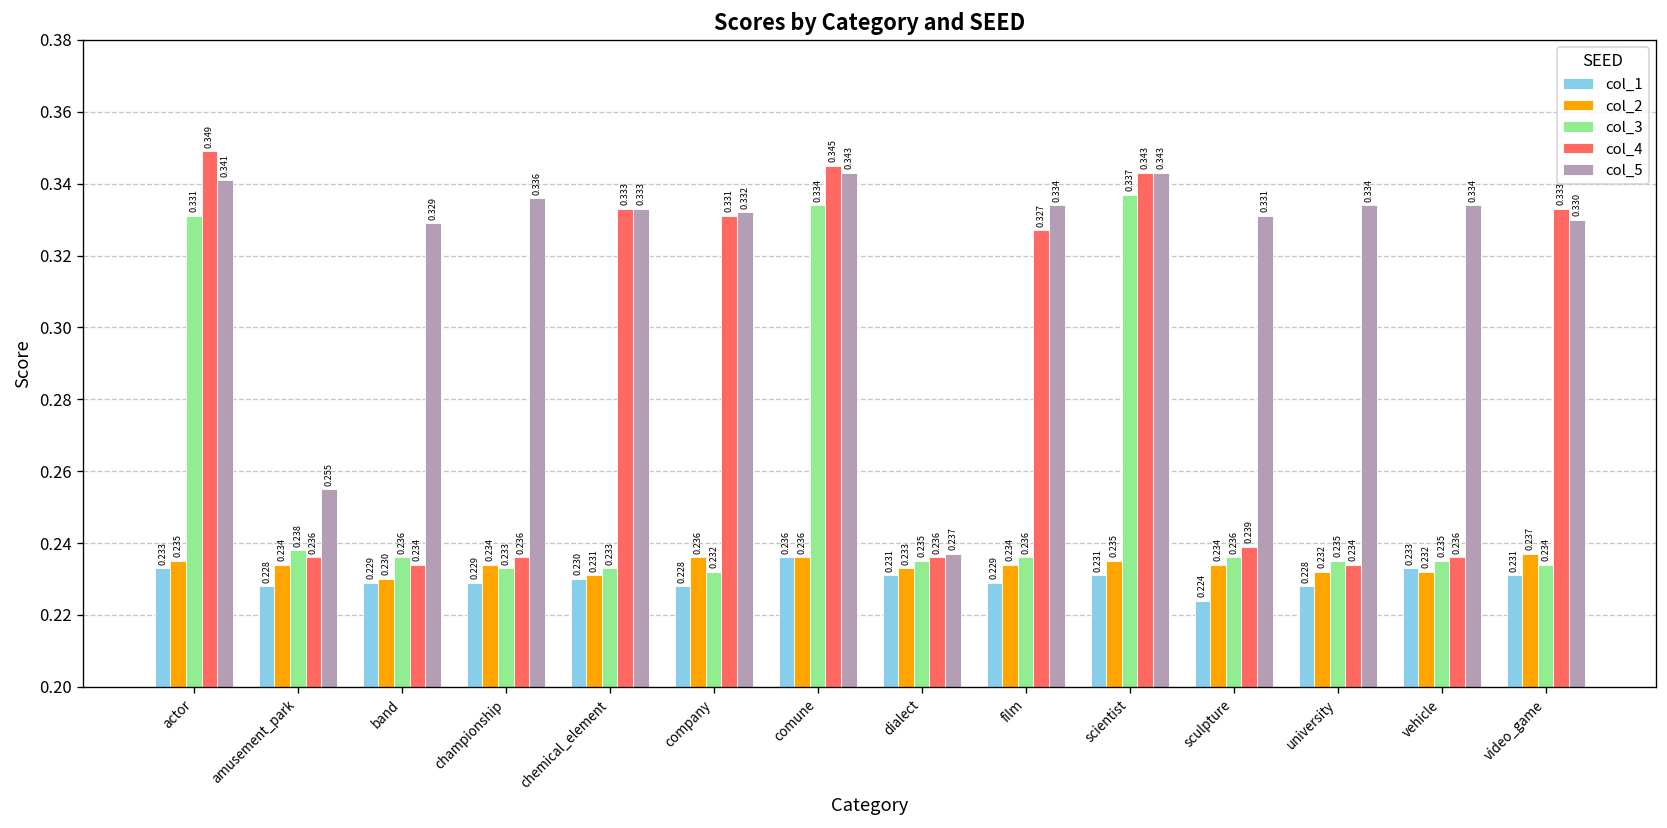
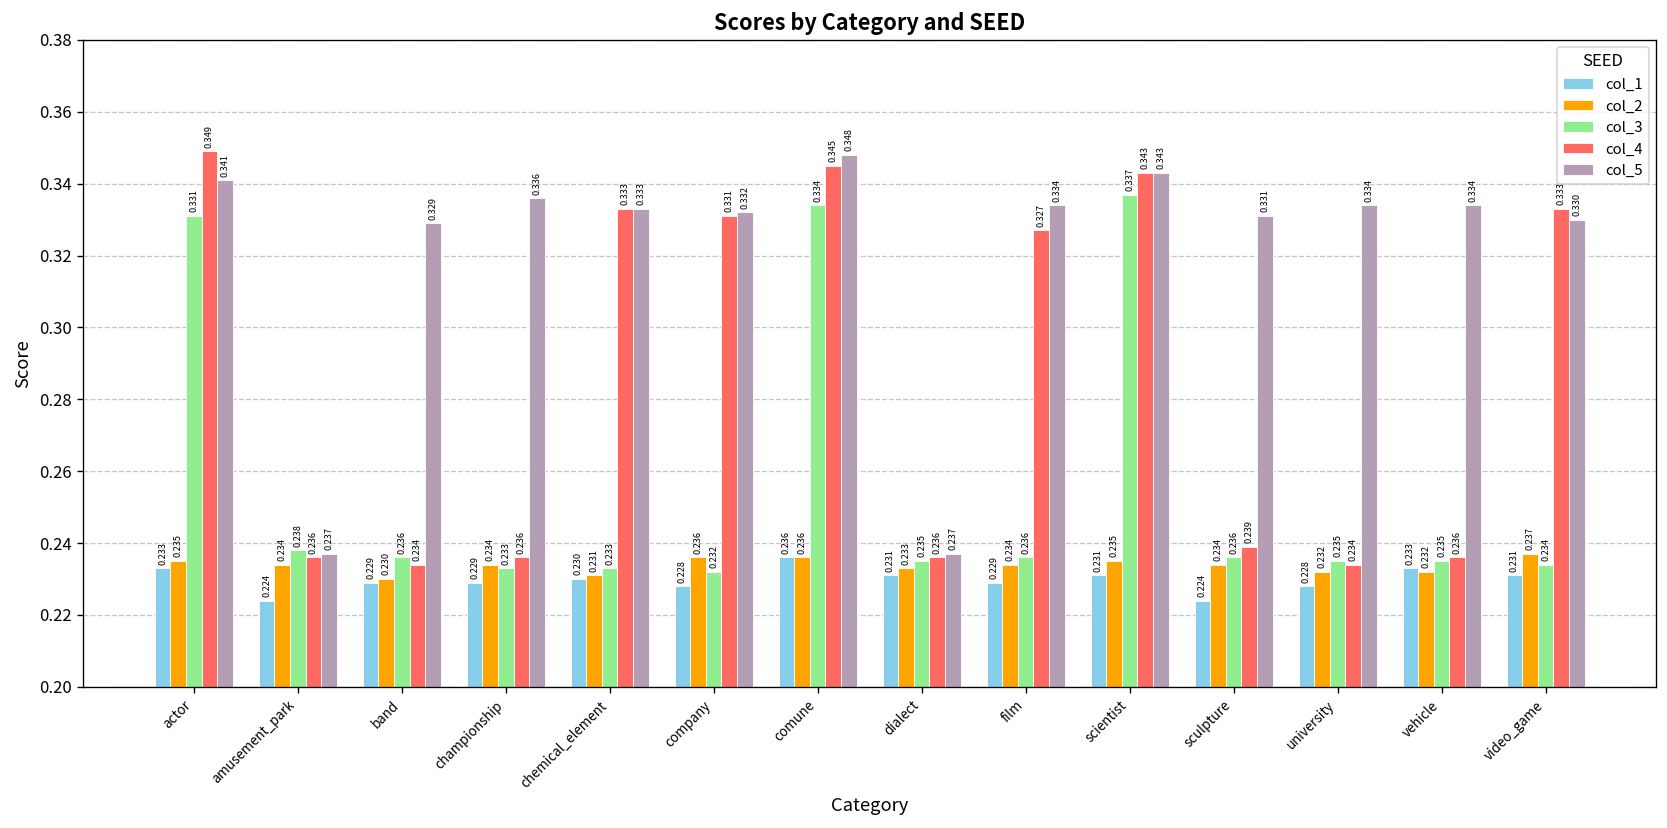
  {
    "col_1": {
      "actor": 0.233,
-     "amusement_park": 0.228,
+     "amusement_park": 0.224,
      "band": 0.229,
      "championship": 0.229,
      "chemical_element": 0.230,
      "company": 0.228,
      "comune": 0.236,
      "dialect": 0.231,
      "film": 0.229,
      "scientist": 0.231,
      "sculpture": 0.224,
      "university": 0.228,
      "vehicle": 0.233,
      "video_game": 0.231
    },
    "col_2": {
      "actor": 0.235,
      "amusement_park": 0.234,
      "band": 0.230,
      "championship": 0.234,
      "chemical_element": 0.231,
      "company": 0.236,
      "comune": 0.236,
      "dialect": 0.233,
      "film": 0.234,
      "scientist": 0.235,
      "sculpture": 0.234,
      "university": 0.232,
      "vehicle": 0.232,
      "video_game": 0.237
    },
    "col_3": {
      "actor": 0.331,
      "amusement_park": 0.238,
      "band": 0.236,
      "championship": 0.233,
      "chemical_element": 0.233,
      "company": 0.232,
      "comune": 0.334,
      "dialect": 0.235,
      "film": 0.236,
      "scientist": 0.337,
      "sculpture": 0.236,
      "university": 0.235,
      "vehicle": 0.235,
      "video_game": 0.234
    },
    "col_4": {
      "actor": 0.349,
      "amusement_park": 0.236,
      "band": 0.234,
      "championship": 0.236,
      "chemical_element": 0.333,
      "company": 0.331,
      "comune": 0.345,
      "dialect": 0.236,
      "film": 0.327,
      "scientist": 0.343,
      "sculpture": 0.239,
      "university": 0.234,
      "vehicle": 0.236
    },
    "col_5": {
      "actor": 0.341,
-     "amusement_park": 0.255,
+     "amusement_park": 0.237,
      "band": 0.329,
      "championship": 0.336,
      "chemical_element": 0.333,
      "company": 0.332,
-     "comune": 0.343,
+     "comune": 0.348,
      "dialect": 0.237,
      "film": 0.334,
      "scientist": 0.343,
      "sculpture": 0.331,
      "university": 0.334,
      "vehicle": 0.334,
      "video_game": 0.330
    }
  }
